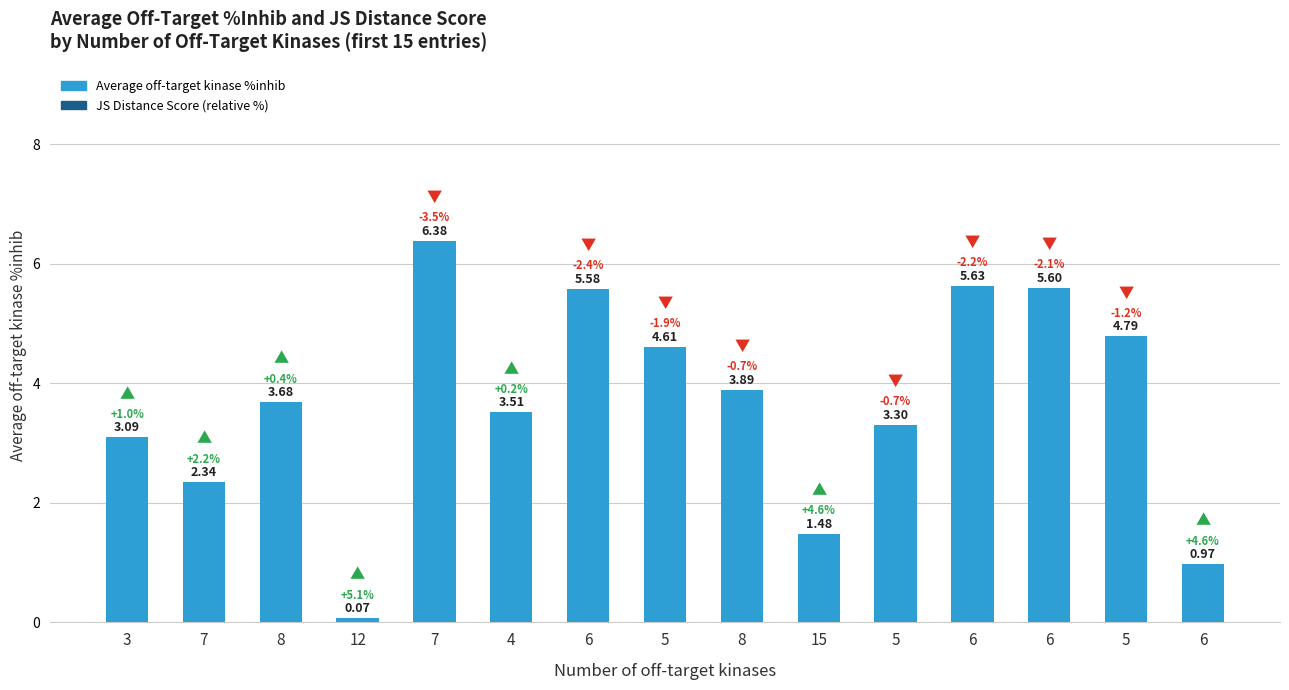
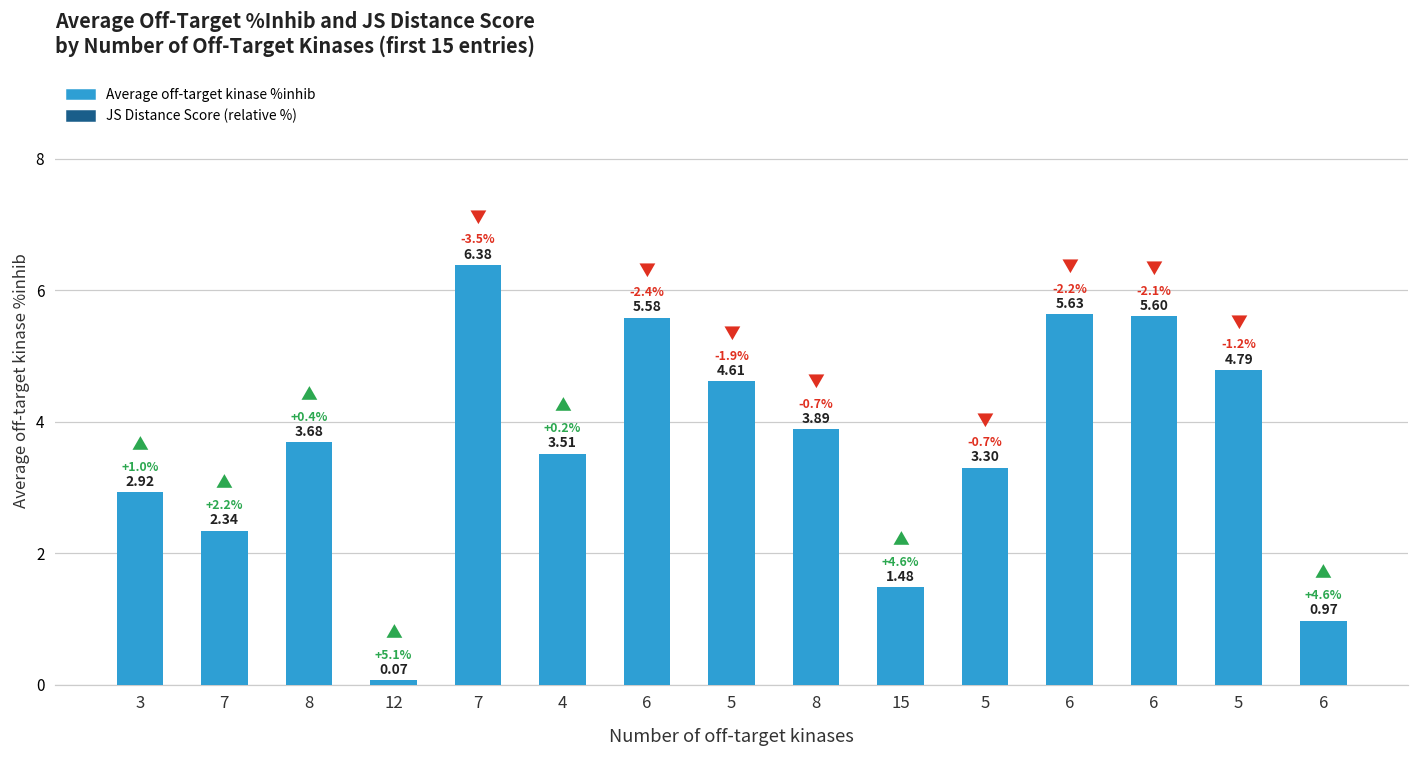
  {
-   "3": 3.09,
+   "3": 2.92,
    "12": 0.07,
    "4": 3.51,
    "15": 1.48
  }
